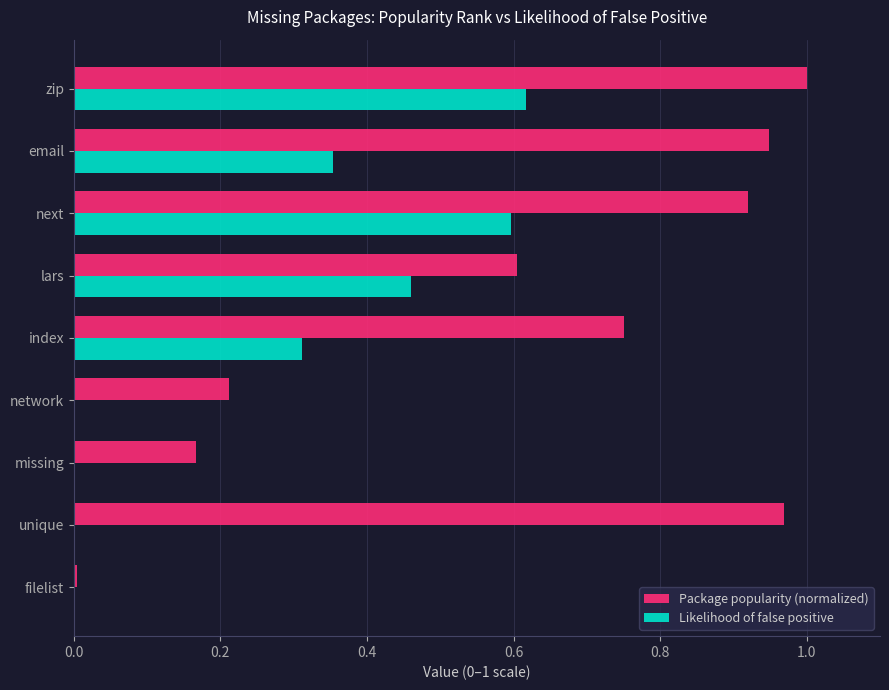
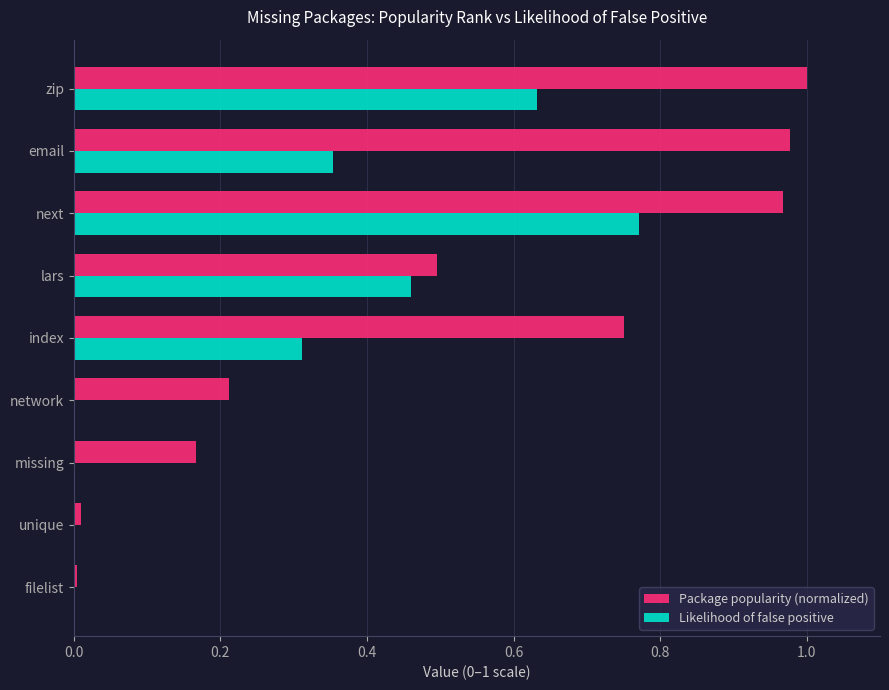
  {
    "Package popularity (normalized)": {
      "zip": 1.00,
-     "email": 0.95,
-     "next": 0.92,
-     "lars": 0.60,
+     "email": 0.98,
+     "next": 0.97,
+     "lars": 0.49,
      "index": 0.75,
      "network": 0.21,
      "missing": 0.17,
-     "unique": 0.97,
+     "unique": 0.01,
      "filelist": 0.00
    },
    "Likelihood of false positive": {
-     "zip": 0.62,
+     "zip": 0.63,
      "email": 0.35,
-     "next": 0.60,
+     "next": 0.77,
      "lars": 0.46,
      "index": 0.31,
      "network": 0.00,
      "missing": 0.00,
      "unique": 0.00,
      "filelist": 0.00
    }
  }
